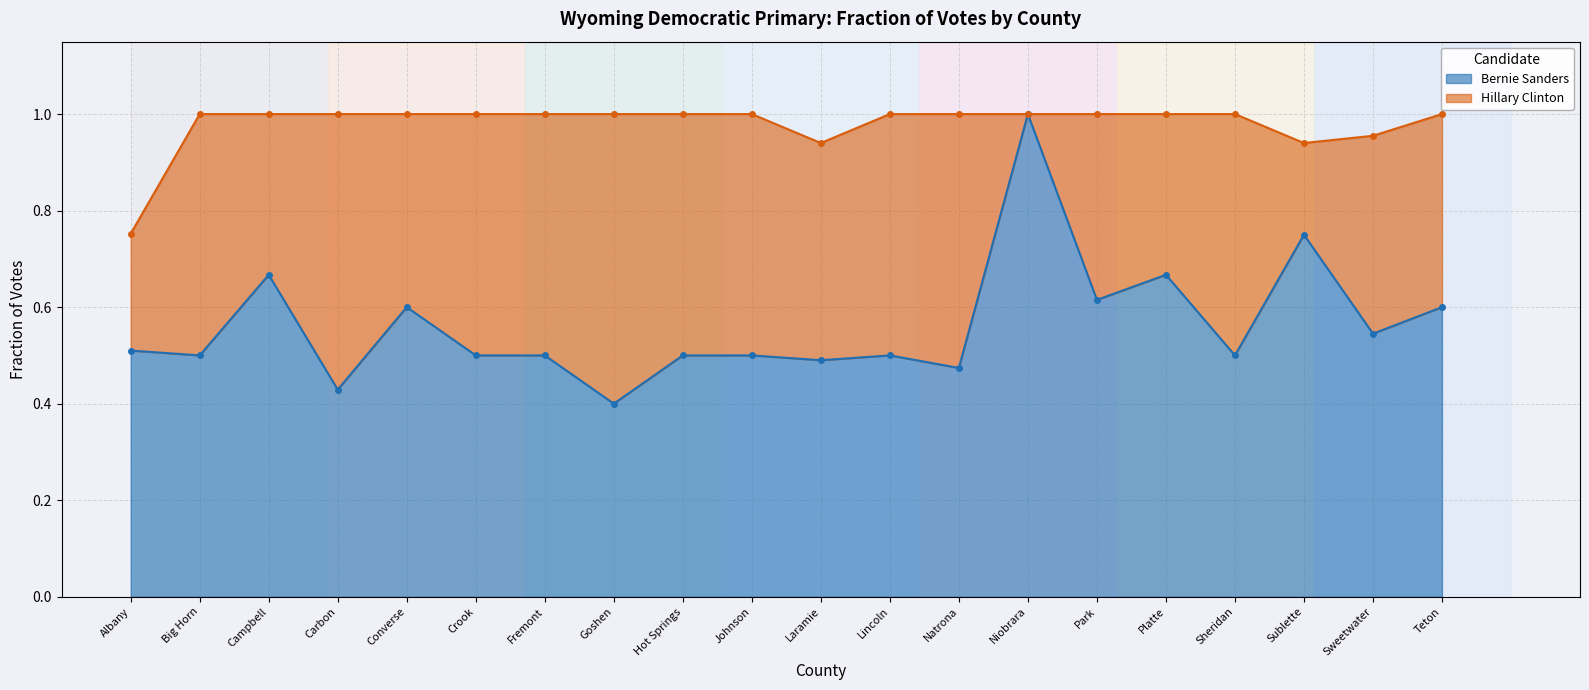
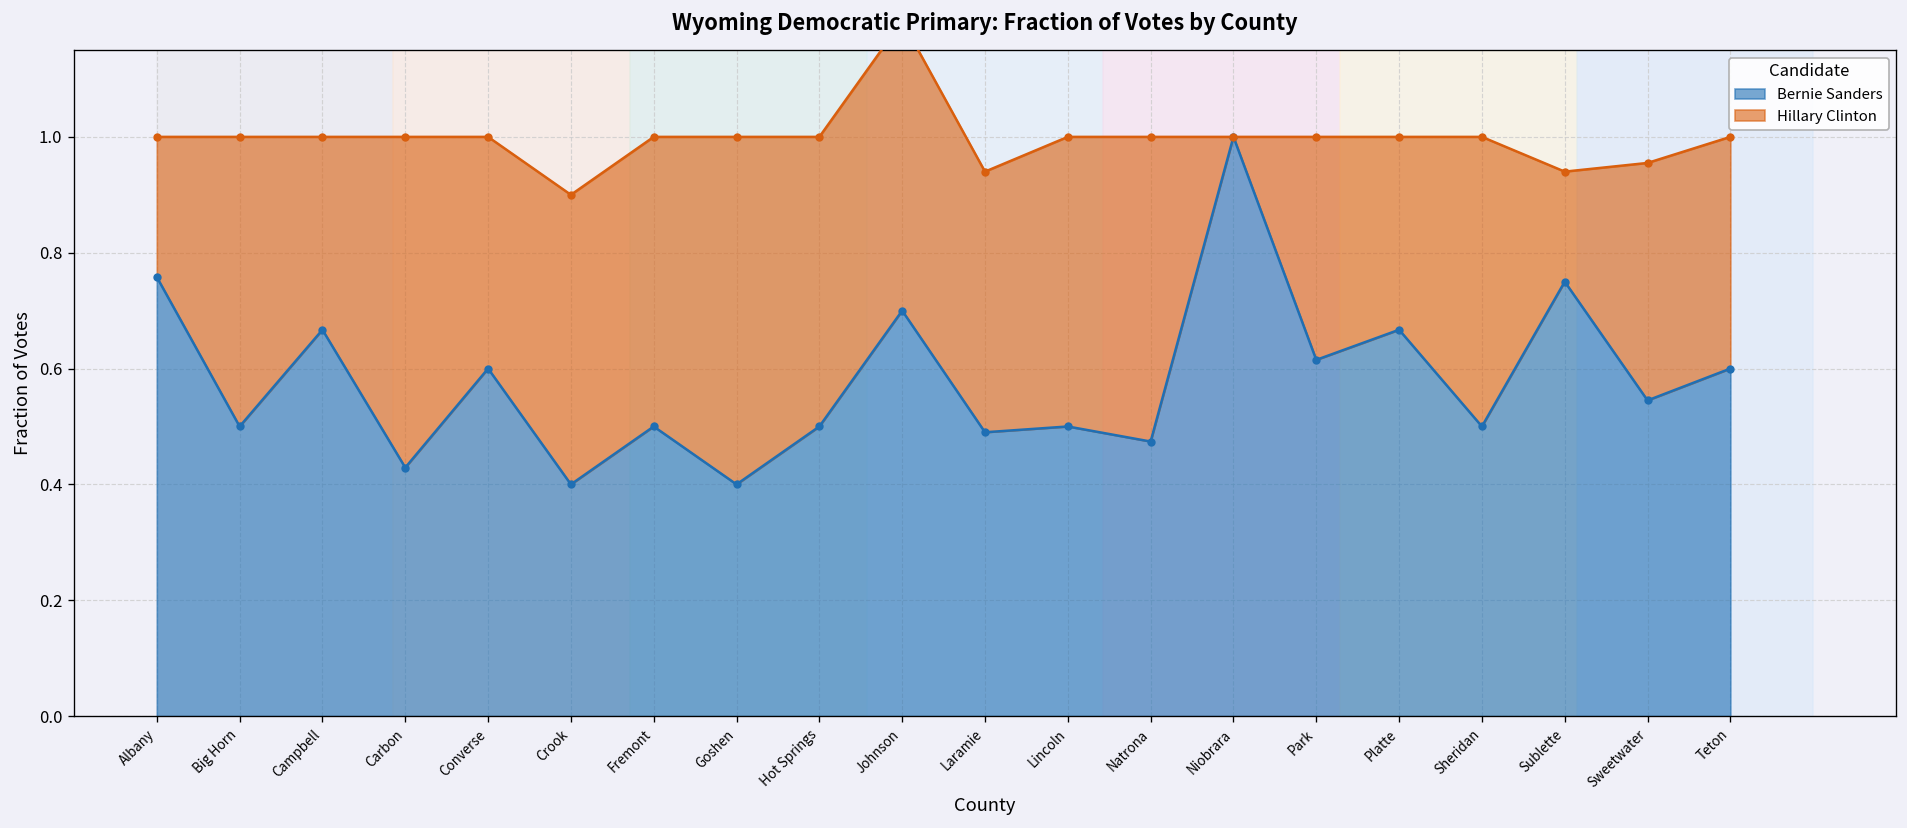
  {
    "Bernie Sanders": {
-     "Albany": 0.51,
+     "Albany": 0.76,
      "Big Horn": 0.50,
      "Campbell": 0.67,
      "Carbon": 0.43,
      "Converse": 0.60,
-     "Crook": 0.5,
+     "Crook": 0.4,
      "Fremont": 0.50,
      "Goshen": 0.40,
      "Hot Springs": 0.50,
-     "Johnson": 0.5,
+     "Johnson": 0.7,
      "Laramie": 0.49,
      "Lincoln": 0.50,
      "Natrona": 0.47,
      "Park": 0.62,
      "Platte": 0.67,
      "Sheridan": 0.50,
      "Sublette": 0.75,
      "Sweetwater": 0.55,
      "Teton": 0.60
    },
    "Hillary Clinton": {
      "Albany": 0.24,
      "Big Horn": 0.50,
      "Campbell": 0.33,
      "Carbon": 0.57,
      "Converse": 0.40,
      "Crook": 0.50,
      "Fremont": 0.50,
      "Goshen": 0.60,
      "Hot Springs": 0.50,
      "Laramie": 0.45,
      "Lincoln": 0.50,
      "Natrona": 0.53,
      "Park": 0.39,
      "Platte": 0.33,
      "Sheridan": 0.50,
      "Sublette": 0.19,
      "Sweetwater": 0.41,
      "Teton": 0.40
    }
  }
